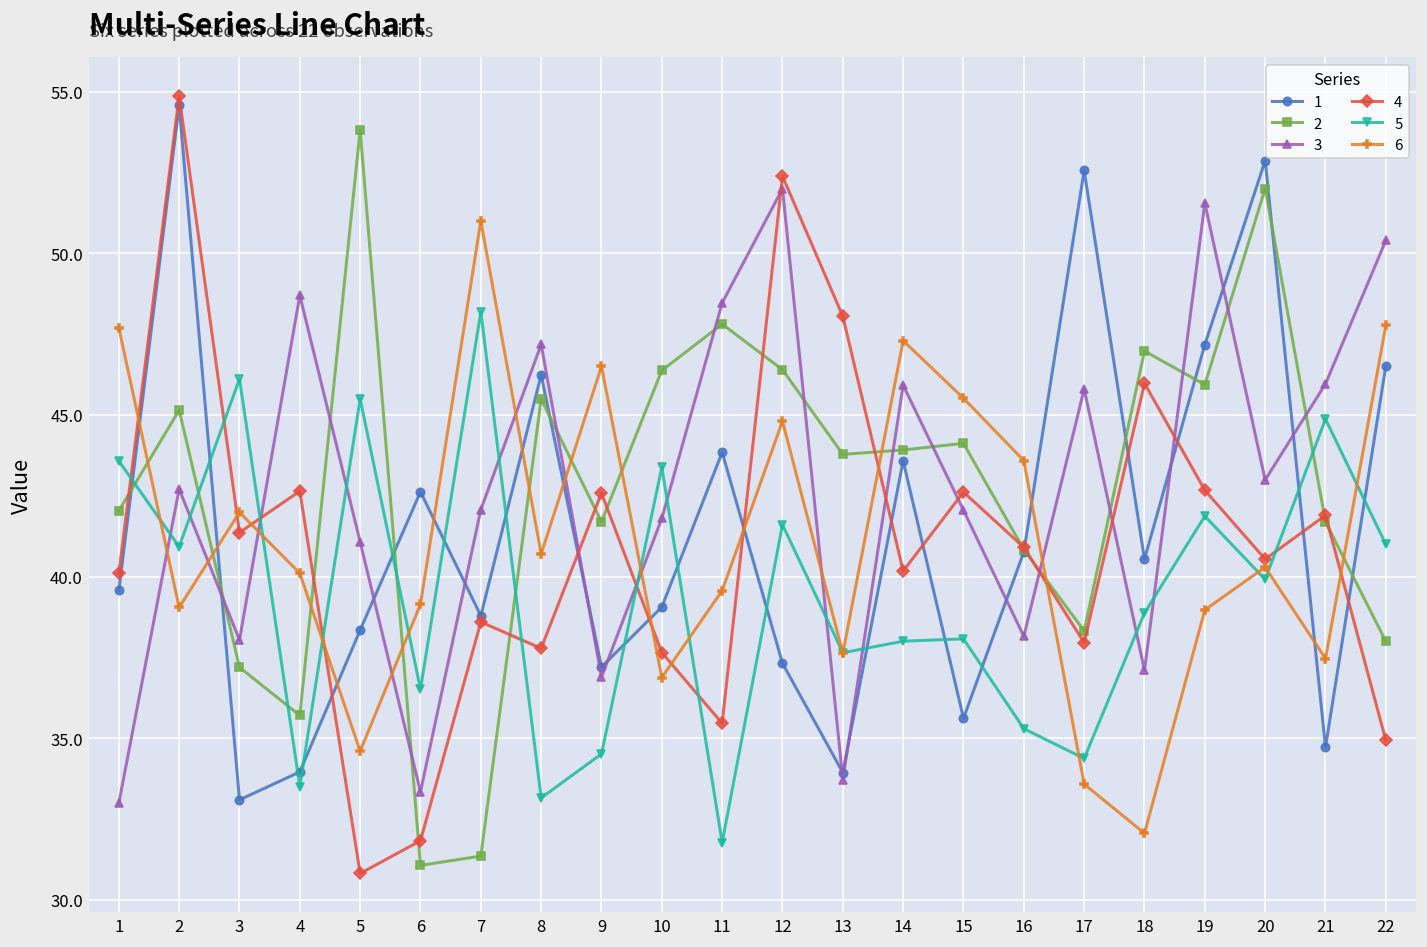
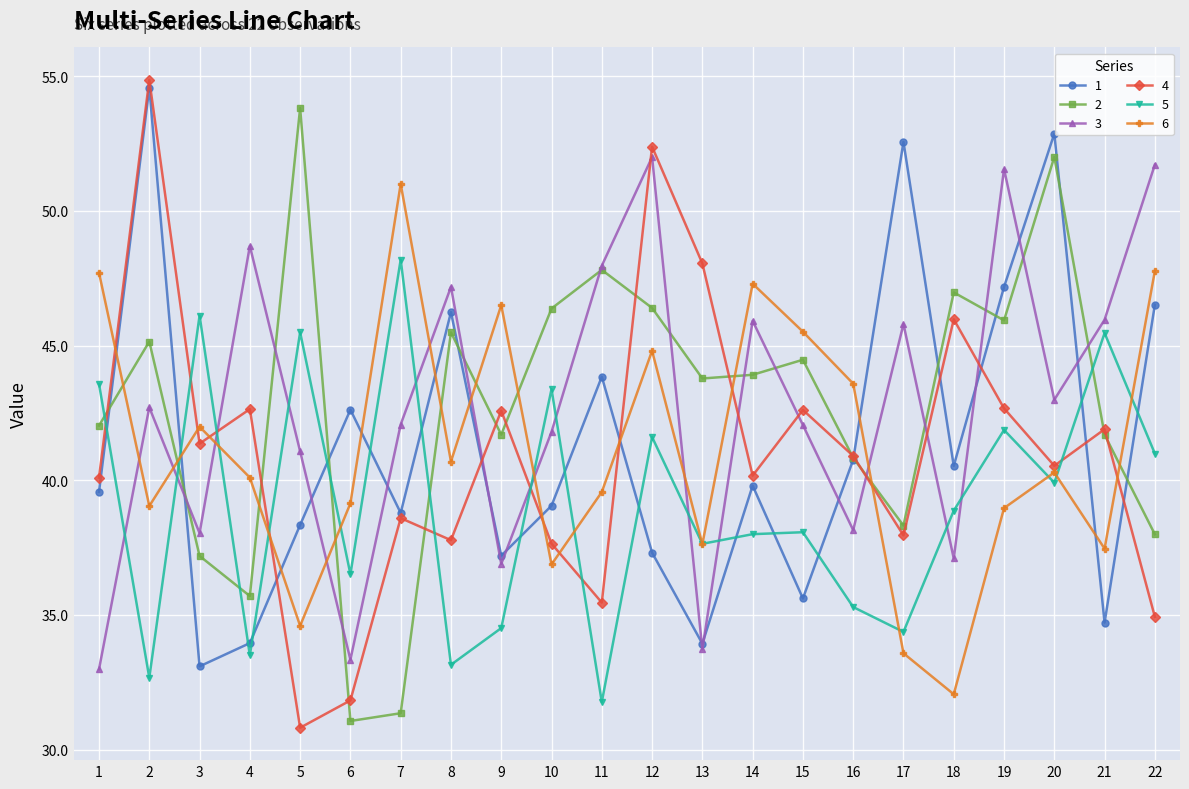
  {
    "1": {
      "1": 39.6,
      "2": 54.6,
      "3": 33.1,
      "4": 34.0,
      "5": 38.3,
      "6": 42.6,
      "7": 38.8,
      "8": 46.2,
      "9": 37.2,
      "10": 39.1,
      "11": 43.8,
      "12": 37.3,
      "13": 33.9,
-     "14": 43.6,
+     "14": 39.8,
      "15": 35.6,
      "17": 52.6,
      "18": 40.5,
      "19": 47.2,
      "20": 52.9,
      "21": 34.7,
      "22": 46.5
    },
    "2": {
      "1": 42.0,
      "2": 45.1,
      "3": 37.2,
      "4": 35.7,
      "5": 53.8,
      "6": 31.1,
      "7": 31.4,
      "8": 45.5,
      "9": 41.7,
      "10": 46.4,
      "11": 47.8,
      "12": 46.4,
      "13": 43.8,
      "14": 43.9,
-     "15": 44.1,
+     "15": 44.5,
      "17": 38.3,
      "18": 47.0,
      "19": 45.9,
      "20": 52.0,
      "21": 41.7,
      "22": 38.0
    },
    "3": {
      "1": 33.0,
      "2": 42.7,
      "3": 38.0,
      "4": 48.7,
      "5": 41.1,
      "6": 33.3,
      "7": 42.1,
      "8": 47.2,
      "9": 36.9,
      "10": 41.8,
-     "11": 48.5,
+     "11": 48.0,
      "12": 52.0,
      "13": 33.7,
      "14": 45.9,
      "15": 42.1,
      "16": 38.1,
      "17": 45.8,
      "18": 37.1,
      "19": 51.6,
      "20": 43.0,
      "21": 46.0,
-     "22": 50.4
+     "22": 51.7
    },
    "5": {
      "1": 43.6,
-     "2": 40.9,
+     "2": 32.7,
      "3": 46.1,
      "4": 33.5,
      "5": 45.5,
      "6": 36.5,
      "7": 48.2,
      "8": 33.2,
      "9": 34.5,
      "10": 43.4,
      "11": 31.8,
      "12": 41.6,
      "14": 38.0,
      "15": 38.1,
      "16": 35.3,
      "17": 34.4,
      "18": 38.9,
      "19": 41.9,
      "20": 39.9,
-     "21": 44.9,
+     "21": 45.5,
      "22": 41.0
    }
  }
